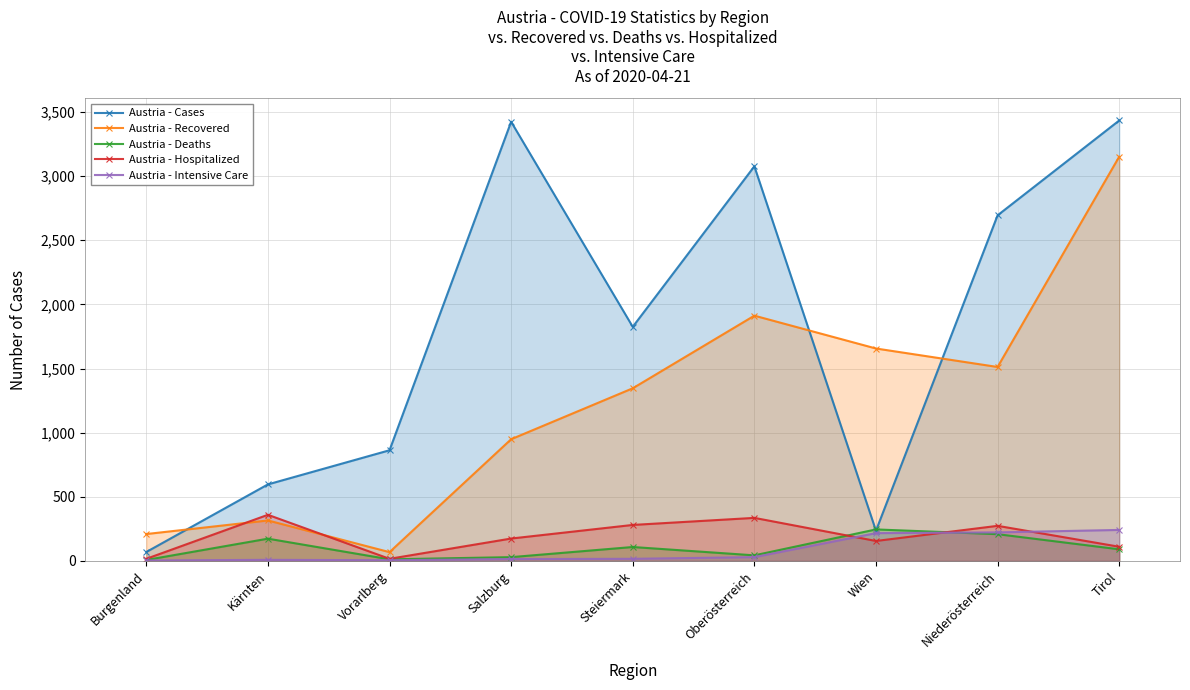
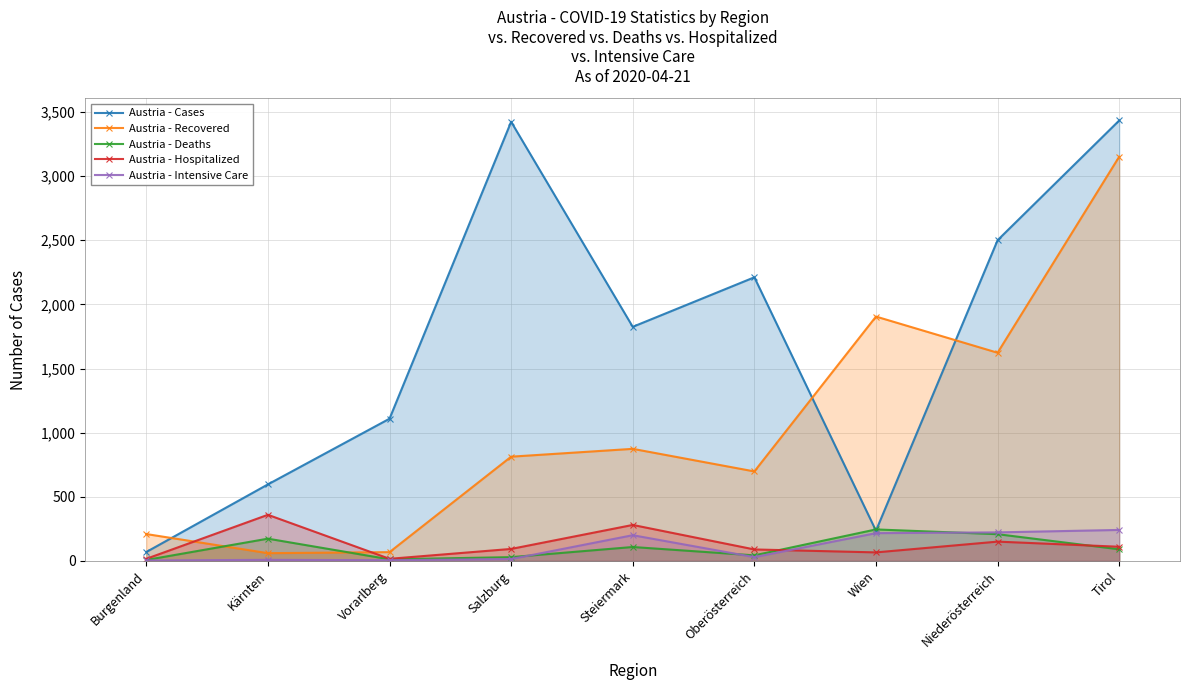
  {
    "Austria - Cases": {
      "Burgenland": "70",
      "Kärnten": "600",
-     "Vorarlberg": "860",
+     "Vorarlberg": "1,110",
      "Salzburg": "3,420",
      "Steiermark": "1,830",
-     "Oberösterreich": "3,080",
-     "Niederösterreich": "2,690",
+     "Oberösterreich": "2,210",
+     "Niederösterreich": "2,500",
      "Tirol": "3,430"
    },
    "Austria - Recovered": {
      "Burgenland": "210",
-     "Kärnten": "320",
+     "Kärnten": "60",
      "Vorarlberg": "70",
-     "Salzburg": "950",
-     "Steiermark": "1,350",
-     "Oberösterreich": "1,910",
-     "Wien": "1,660",
-     "Niederösterreich": "1,510",
+     "Salzburg": "810",
+     "Steiermark": "870",
+     "Oberösterreich": "700",
+     "Wien": "1,910",
+     "Niederösterreich": "1,620",
      "Tirol": "3,150"
    },
    "Austria - Deaths": {
      "Kärnten": "170",
      "Steiermark": "110",
      "Tirol": "90"
    },
    "Austria - Hospitalized": {
      "Kärnten": "360",
-     "Salzburg": "180",
+     "Salzburg": "90",
      "Steiermark": "280",
-     "Oberösterreich": "340",
-     "Wien": "160",
-     "Niederösterreich": "270",
+     "Oberösterreich": "90",
+     "Wien": "70",
+     "Niederösterreich": "150",
      "Tirol": "110"
    },
    "Austria - Intensive Care": {
      "Kärnten": "10",
-     "Steiermark": "20",
+     "Steiermark": "200",
      "Tirol": "240"
    }
  }
